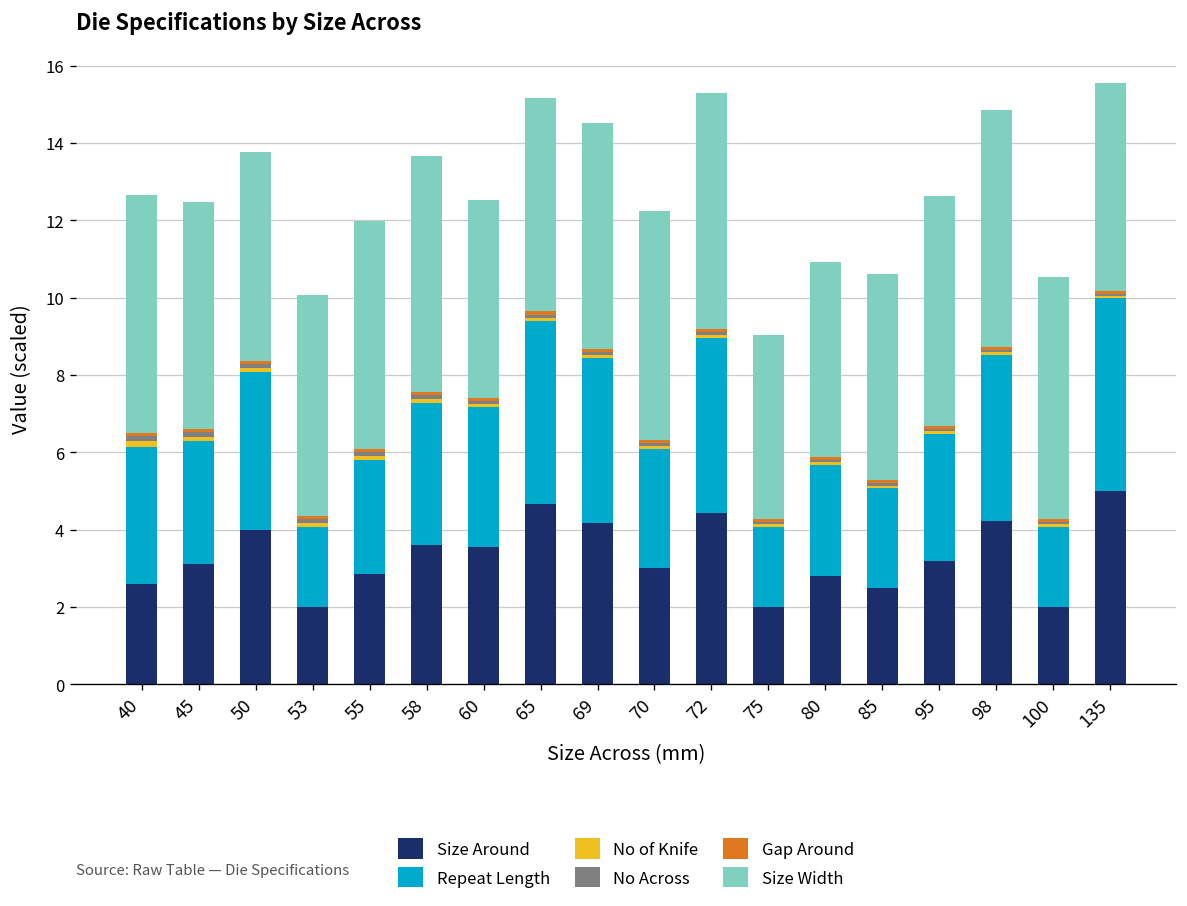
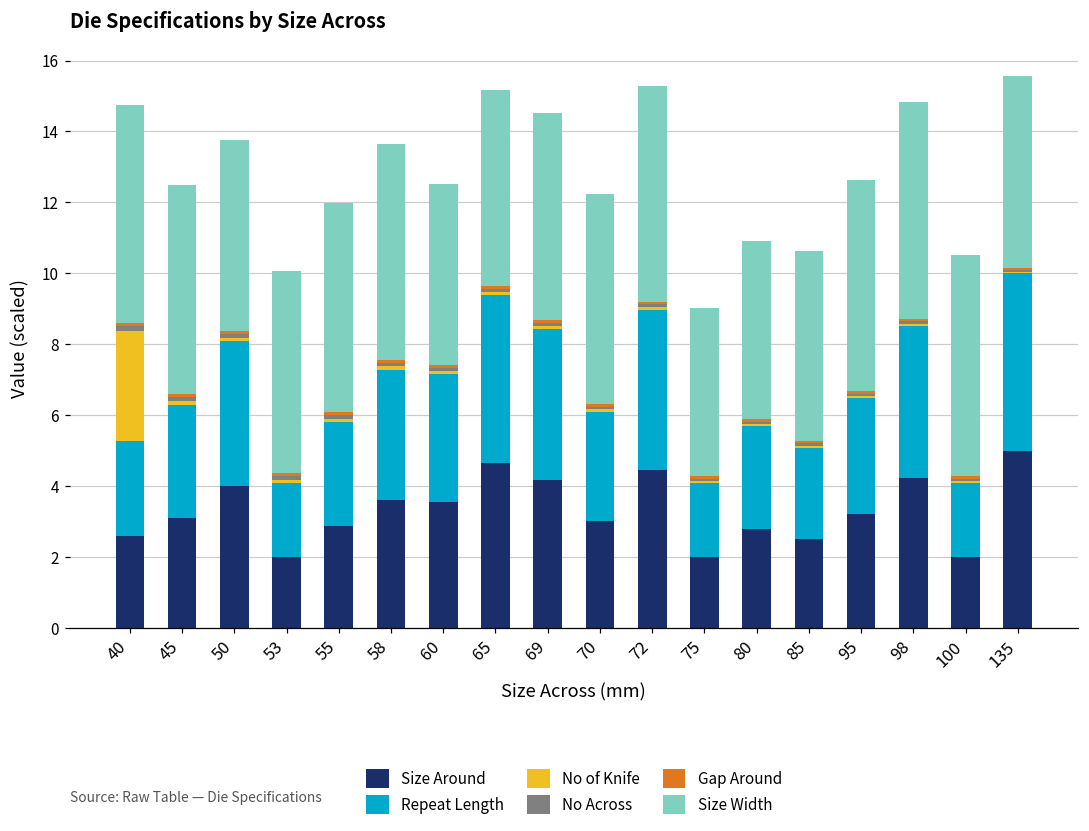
  {
    "Size Around": {
      "40": 2.6,
      "45": 3.1,
      "50": 4.0,
      "53": 2.0,
      "55": 2.9,
      "58": 3.6,
      "60": 3.5,
      "65": 4.7,
      "69": 4.2,
      "70": 3.0,
      "72": 4.4,
      "75": 2.0,
      "80": 2.8,
      "85": 2.5,
      "95": 3.2,
      "98": 4.2,
      "100": 2.0,
      "135": 5.0
    },
    "Repeat Length": {
-     "40": 3.5,
+     "40": 2.7,
      "45": 3.2,
      "50": 4.1,
      "53": 2.1,
      "55": 2.9,
      "58": 3.7,
      "60": 3.6,
      "65": 4.7,
      "69": 4.3,
      "70": 3.1,
      "72": 4.5,
      "75": 2.1,
      "80": 2.9,
      "85": 2.6,
      "95": 3.3,
      "98": 4.3,
      "100": 2.1,
      "135": 5.0
    },
    "No of Knife": {
-     "40": 0.1,
+     "40": 3.1,
      "45": 0.1,
      "50": 0.1,
      "53": 0.1,
      "55": 0.1,
      "58": 0.1,
      "60": 0.1,
      "65": 0.1,
      "69": 0.1,
      "70": 0.1,
      "72": 0.1
    },
    "No Across": {
      "40": 0.1,
      "45": 0.1,
      "50": 0.1,
      "53": 0.1,
      "55": 0.1,
      "58": 0.1,
      "60": 0.1,
      "65": 0.1,
      "69": 0.1,
      "70": 0.1,
      "72": 0.1
    },
    "Gap Around": {
      "40": 0.1,
      "45": 0.1,
      "50": 0.1,
      "53": 0.1,
      "55": 0.1,
      "58": 0.1,
      "60": 0.1,
      "65": 0.1,
      "69": 0.1,
      "70": 0.1,
      "72": 0.1,
      "75": 0.1,
      "80": 0.1,
      "85": 0.1,
      "95": 0.1,
      "98": 0.1,
      "100": 0.1,
      "135": 0.1
    },
    "Size Width": {
      "40": 6.2,
      "45": 5.9,
      "50": 5.4,
      "53": 5.7,
      "55": 5.9,
      "58": 6.1,
      "60": 5.1,
      "65": 5.5,
      "69": 5.8,
      "70": 5.9,
      "72": 6.1,
      "75": 4.7,
      "80": 5.0,
      "85": 5.3,
      "95": 5.9,
      "98": 6.1,
      "100": 6.2,
      "135": 5.4
    }
  }
